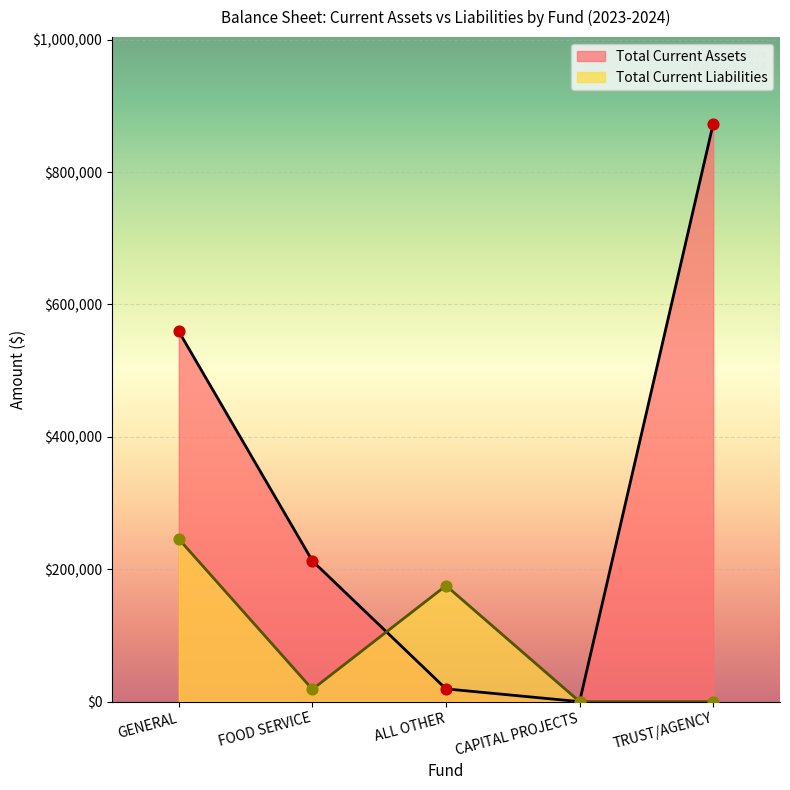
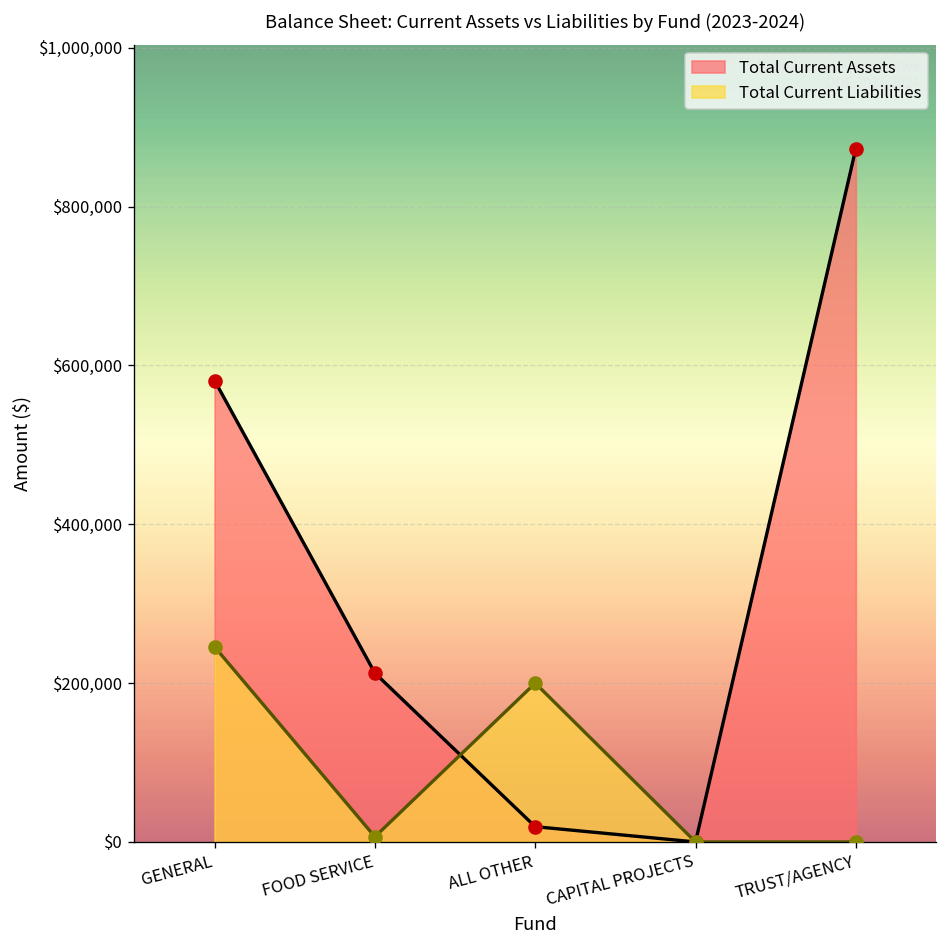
  {
    "Total Current Assets": {
-     "GENERAL": "$560,000",
+     "GENERAL": "$580,000",
      "FOOD SERVICE": "$210,000",
      "ALL OTHER": "$20,000",
      "TRUST/AGENCY": "$870,000"
    },
    "Total Current Liabilities": {
      "GENERAL": "$250,000",
-     "FOOD SERVICE": "$20,000",
-     "ALL OTHER": "$180,000",
+     "FOOD SERVICE": "$10,000",
+     "ALL OTHER": "$200,000",
      "TRUST/AGENCY": "$0"
    }
  }
